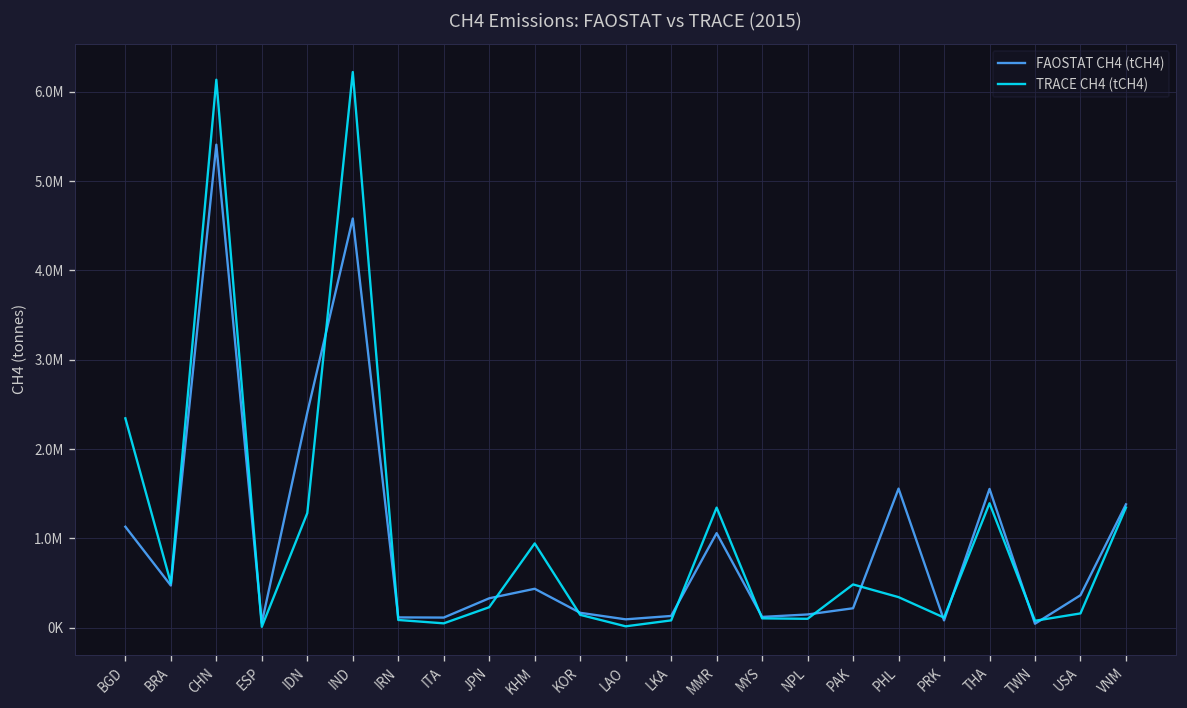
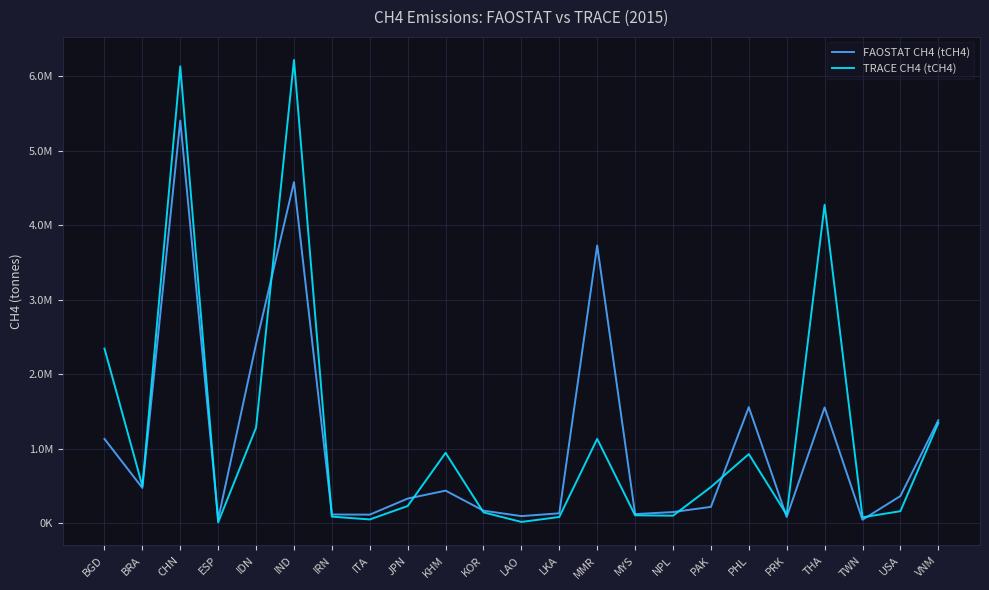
  {
    "FAOSTAT CH4 (tCH4)": {
      "BGD": 1100000,
      "CHN": 5400000,
      "ESP": 100000,
      "IDN": 2400000,
      "IND": 4600000,
      "ITA": 100000,
      "JPN": 300000,
      "KHM": 400000,
      "LAO": 100000,
      "LKA": 100000,
-     "MMR": 1100000,
+     "MMR": 3700000,
      "NPL": 100000,
      "PAK": 200000,
      "PHL": 1600000,
      "THA": 1600000,
      "USA": 400000,
      "VNM": 1400000
    },
    "TRACE CH4 (tCH4)": {
      "BGD": 2300000,
      "CHN": 6100000,
      "ESP": 0,
      "IDN": 1300000,
      "IND": 6200000,
      "ITA": 0,
      "JPN": 200000,
      "KHM": 900000,
      "LAO": 0,
      "LKA": 100000,
-     "MMR": 1300000,
+     "MMR": 1100000,
      "NPL": 100000,
      "PAK": 500000,
-     "PHL": 300000,
-     "THA": 1400000,
+     "PHL": 900000,
+     "THA": 4300000,
      "USA": 200000,
      "VNM": 1300000
    }
  }
